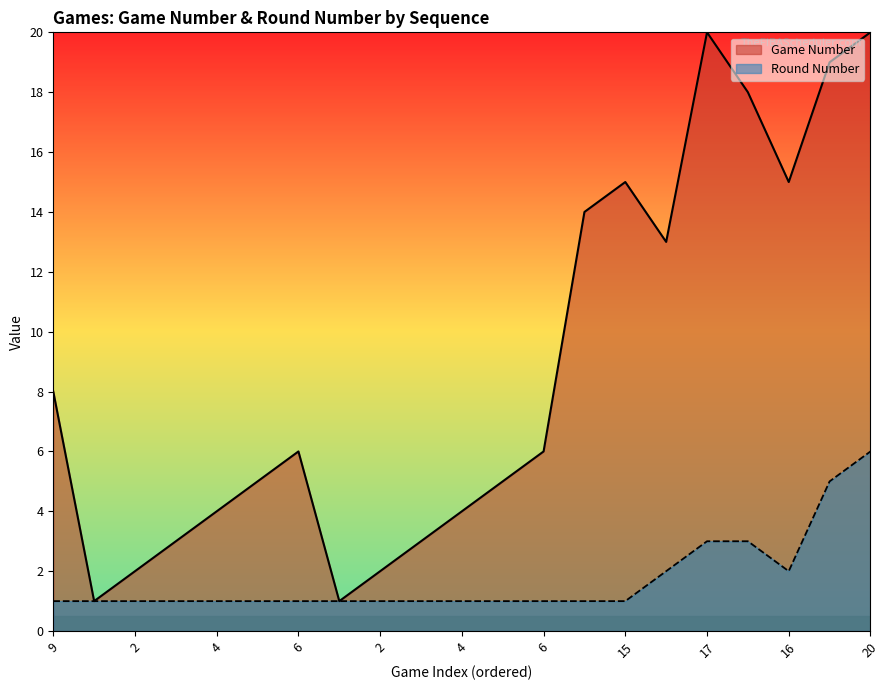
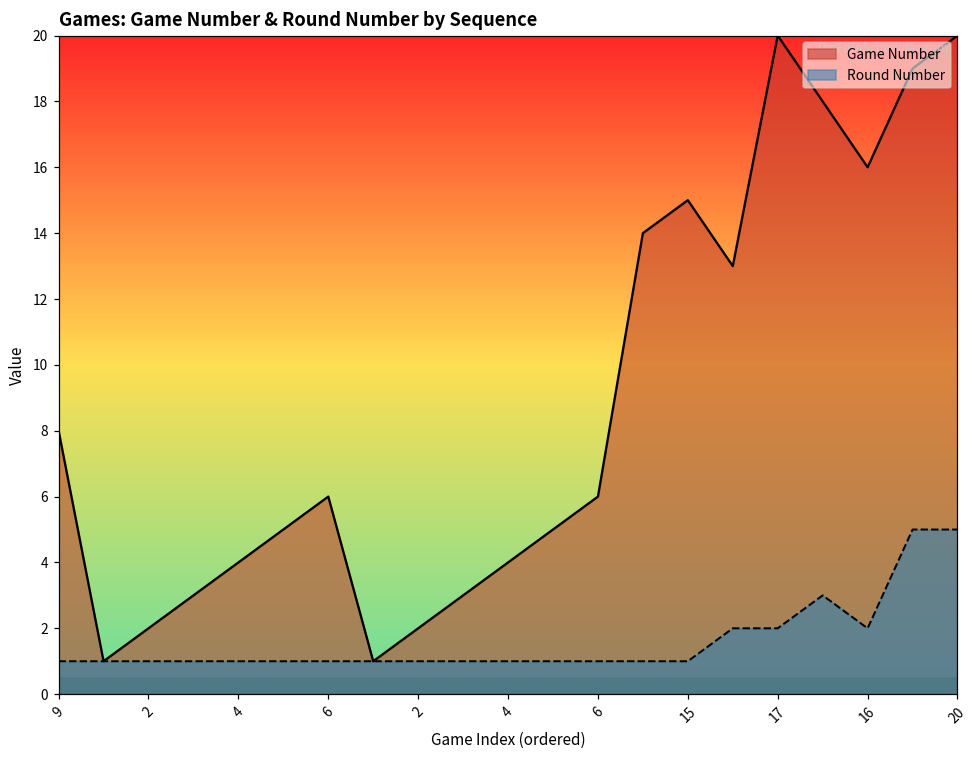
  {
    "Game Number": {
      "9": 8,
      "15": 15,
      "17": 20,
-     "16": 15,
+     "16": 16,
      "20": 20
    },
    "Round Number": {
      "9": 1,
      "15": 1,
-     "17": 3,
+     "17": 2,
      "16": 2,
-     "20": 6
+     "20": 5
    }
  }
